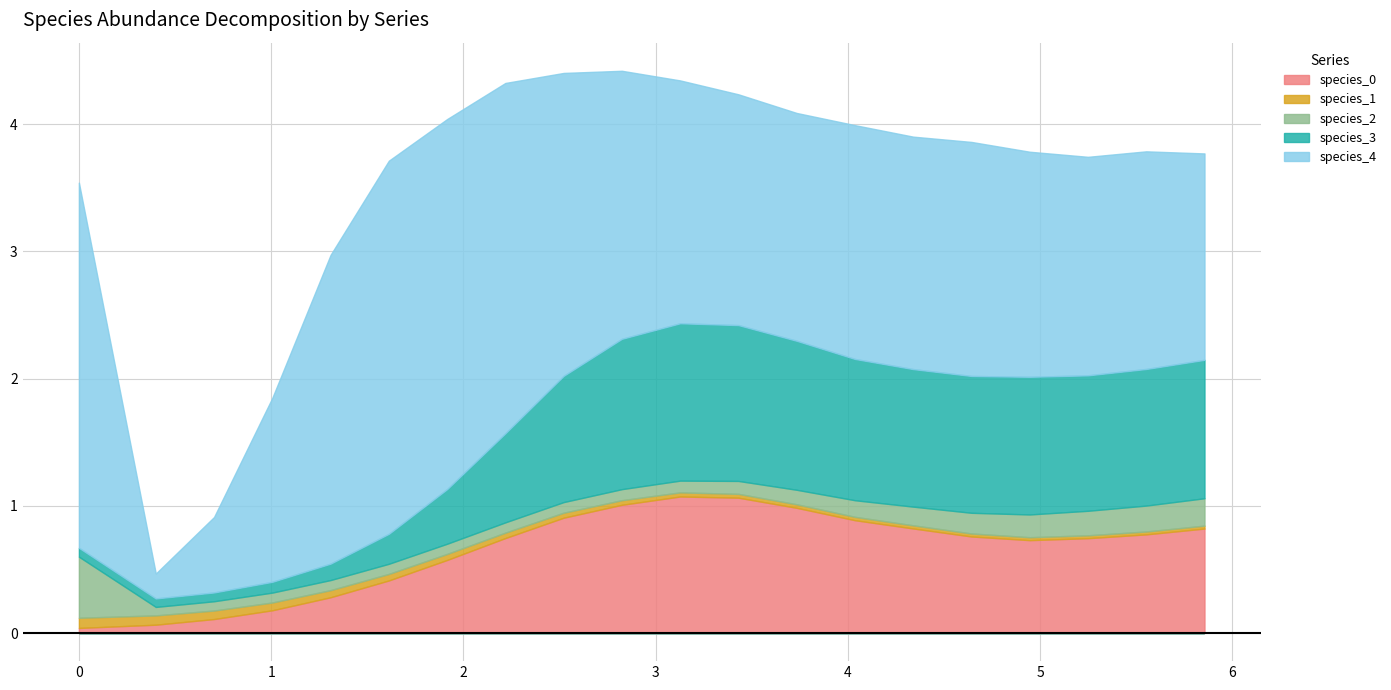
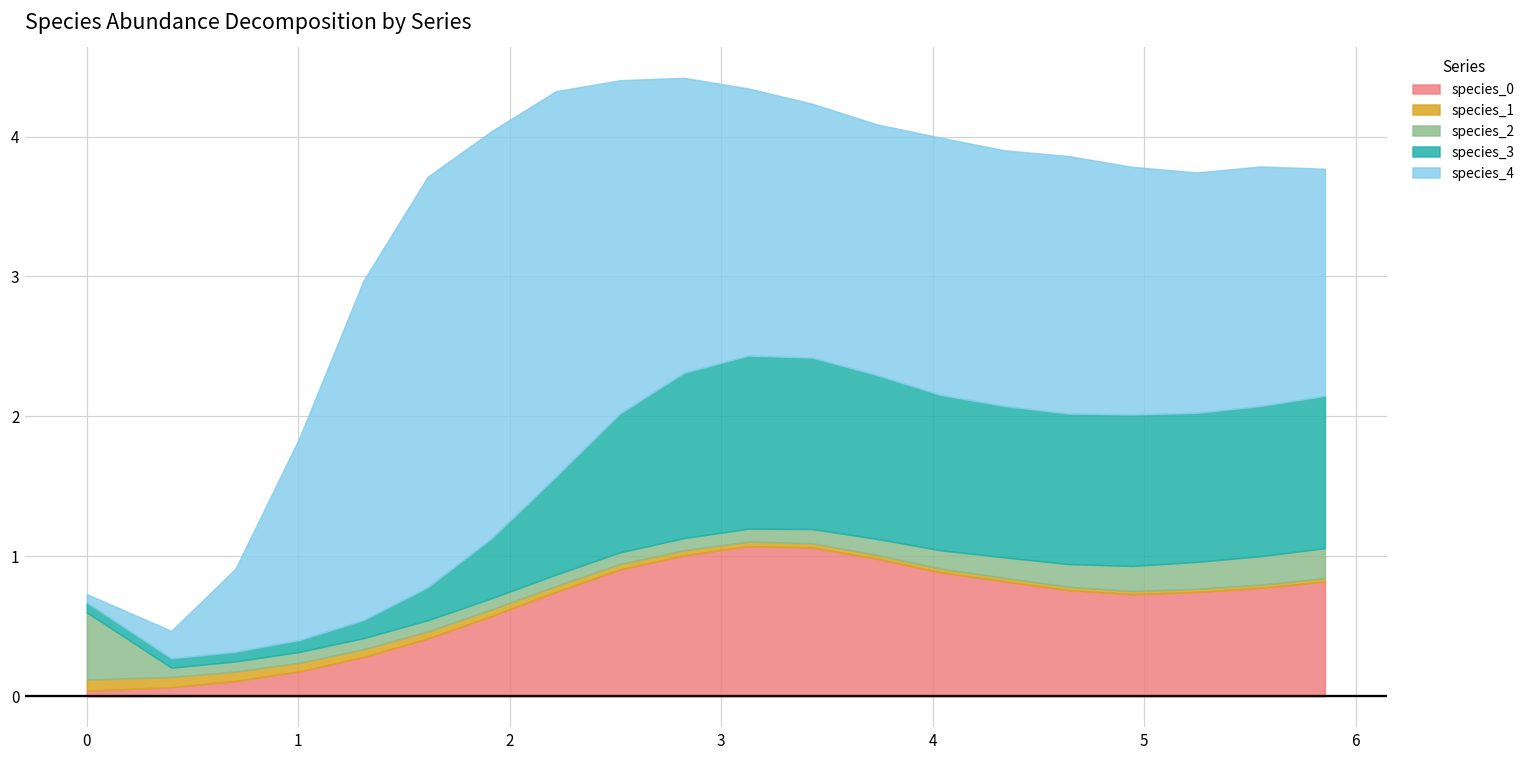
  {
    "species_1": {
      "0": 0.08
    },
    "species_2": {
      "0": 0.48
    },
    "species_3": {
      "0": 0.07
    },
    "species_4": {
-     "0": 2.87
+     "0": 0.06
    }
  }
